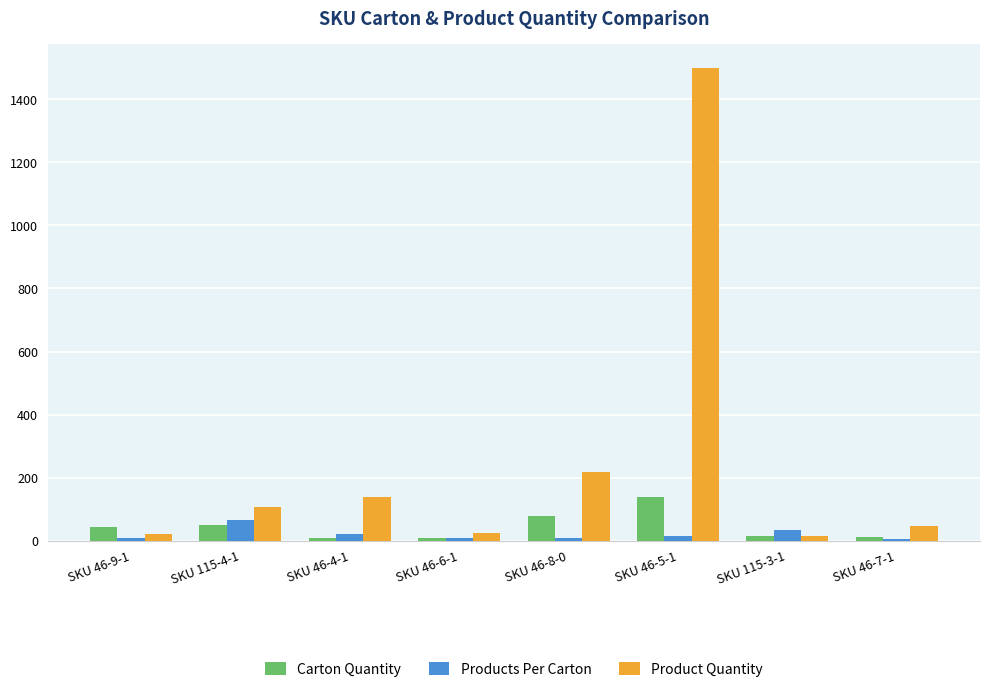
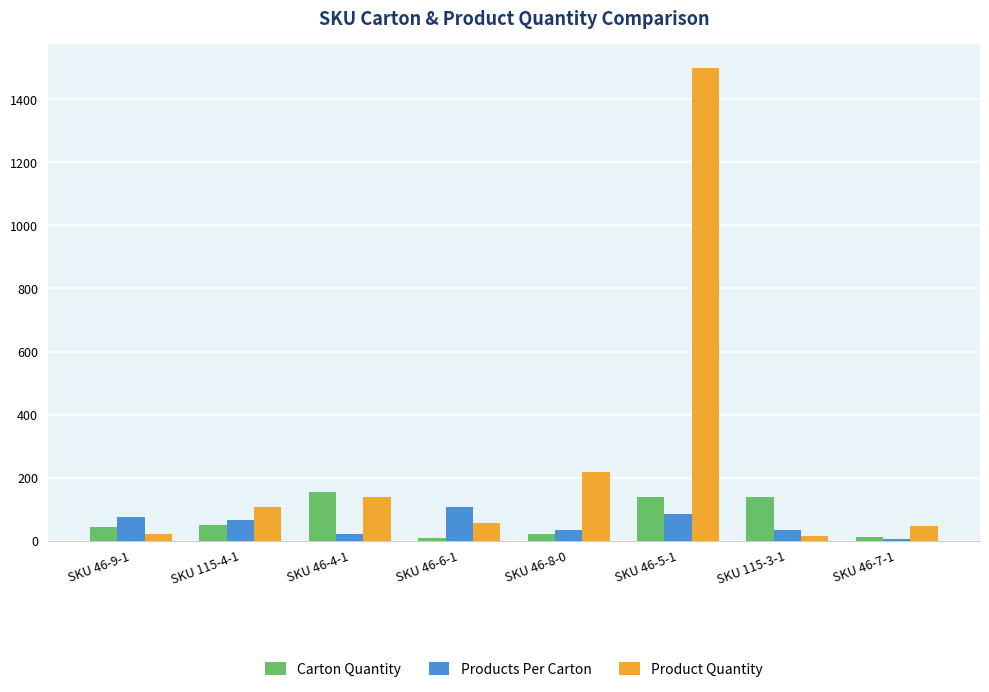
  {
    "Carton Quantity": {
      "SKU 46-9-1": 40,
      "SKU 115-4-1": 50,
-     "SKU 46-4-1": 10,
-     "SKU 46-8-0": 80,
+     "SKU 46-4-1": 150,
+     "SKU 46-8-0": 20,
      "SKU 46-5-1": 140,
-     "SKU 115-3-1": 20,
+     "SKU 115-3-1": 140,
      "SKU 46-7-1": 10
    },
    "Products Per Carton": {
-     "SKU 46-9-1": 10,
+     "SKU 46-9-1": 80,
      "SKU 115-4-1": 70,
      "SKU 46-4-1": 20,
-     "SKU 46-6-1": 10,
-     "SKU 46-8-0": 10,
-     "SKU 46-5-1": 20,
+     "SKU 46-6-1": 110,
+     "SKU 46-8-0": 40,
+     "SKU 46-5-1": 90,
      "SKU 115-3-1": 40
    },
    "Product Quantity": {
      "SKU 46-9-1": 20,
      "SKU 115-4-1": 110,
      "SKU 46-4-1": 140,
-     "SKU 46-6-1": 30,
+     "SKU 46-6-1": 60,
      "SKU 46-8-0": 220,
      "SKU 46-5-1": 1500,
      "SKU 115-3-1": 20,
      "SKU 46-7-1": 50
    }
  }
